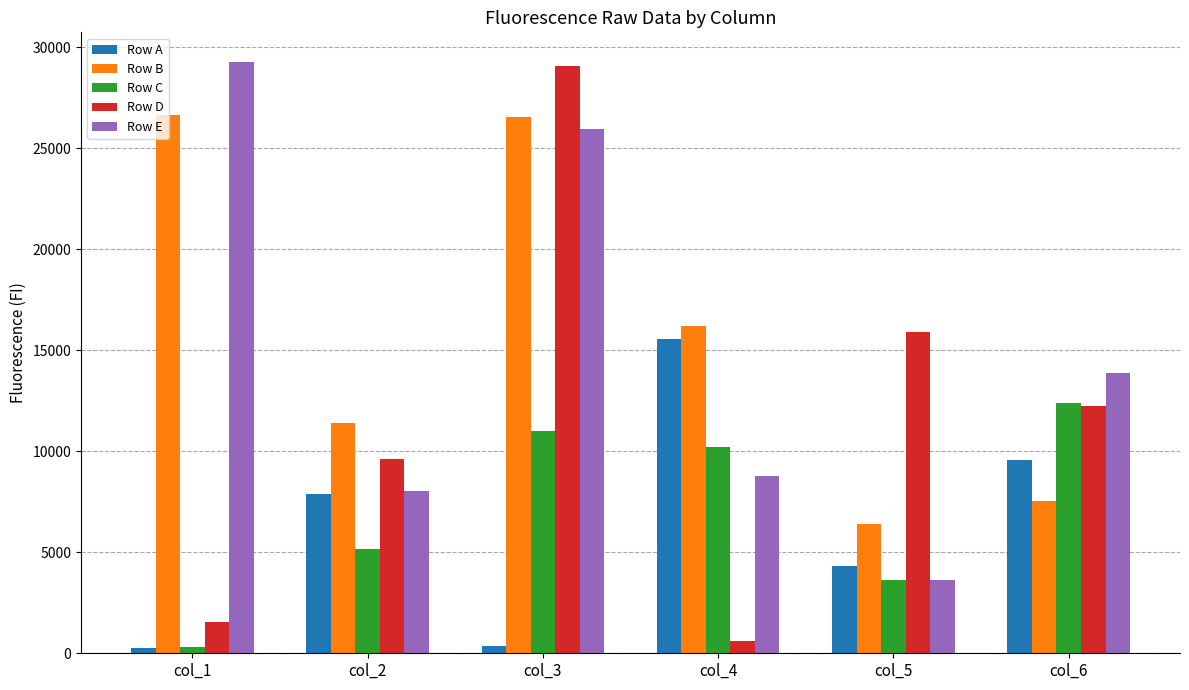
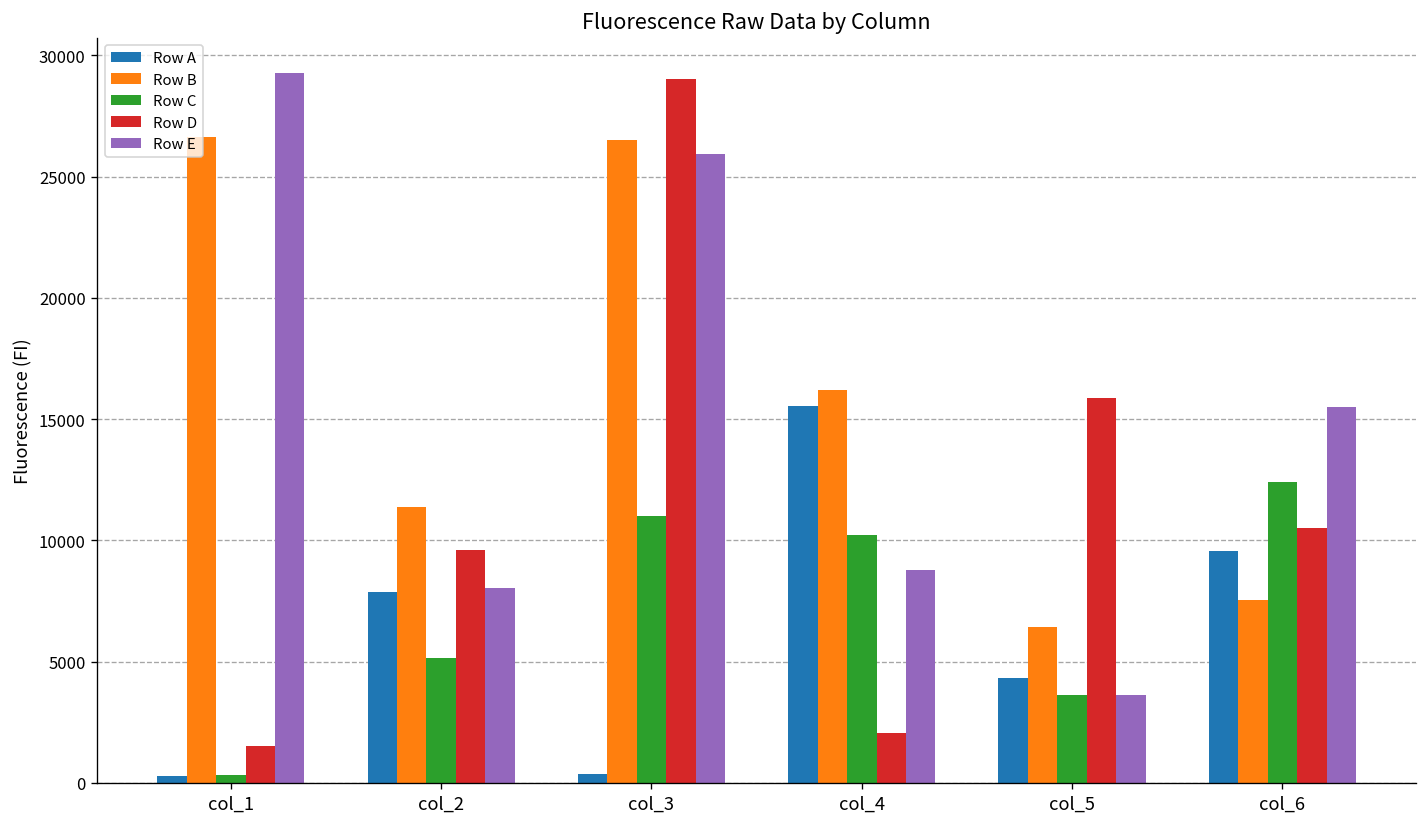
  {
    "Row A": {
      "col_1": 300,
      "col_2": 7900,
      "col_3": 400,
      "col_4": 15500,
      "col_5": 4300,
      "col_6": 9600
    },
    "Row B": {
      "col_2": 11400,
      "col_3": 26500,
      "col_4": 16200,
      "col_5": 6400,
      "col_6": 7500
    },
    "Row C": {
      "col_1": 300,
      "col_2": 5200,
      "col_3": 11000,
      "col_4": 10200,
      "col_5": 3600,
      "col_6": 12400
    },
    "Row D": {
      "col_1": 1500,
      "col_2": 9600,
      "col_3": 29000,
-     "col_4": 600,
+     "col_4": 2100,
      "col_5": 15900,
-     "col_6": 12200
+     "col_6": 10500
    },
    "Row E": {
      "col_1": 29300,
      "col_2": 8100,
      "col_3": 25900,
      "col_4": 8800,
      "col_5": 3600,
-     "col_6": 13900
+     "col_6": 15500
    }
  }
